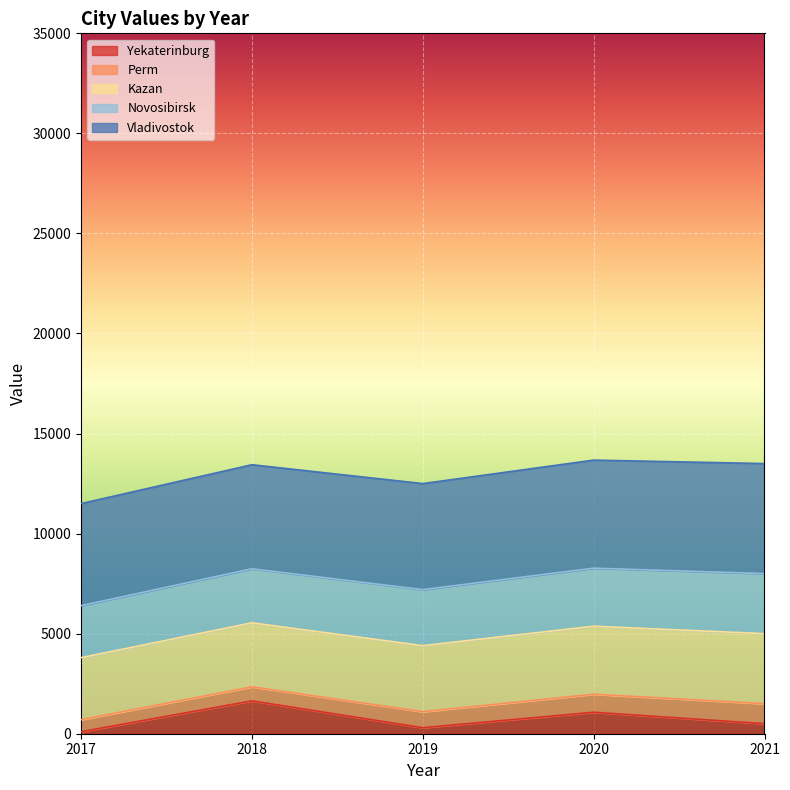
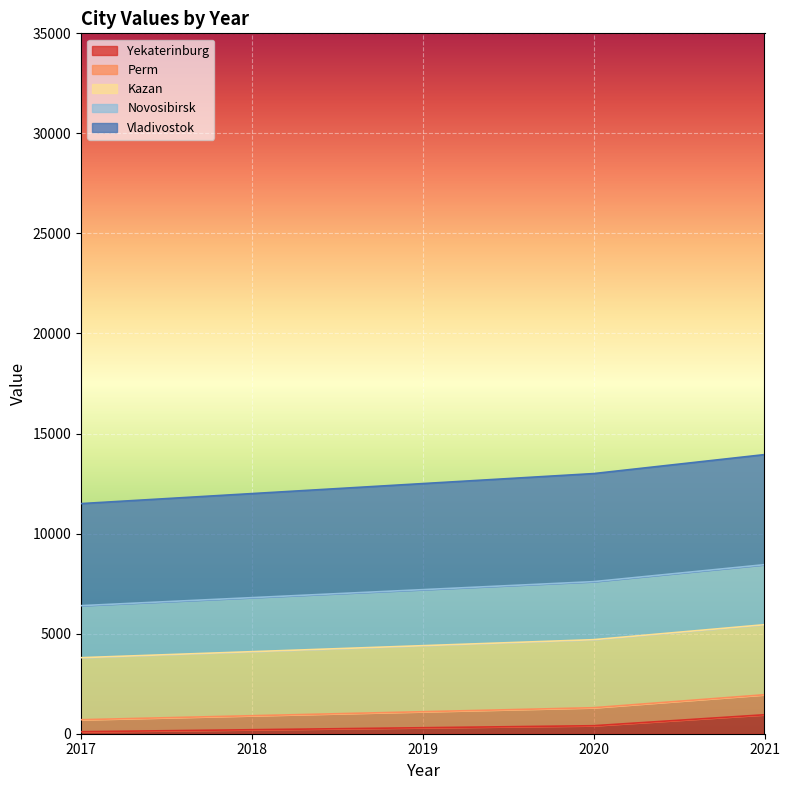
  {
    "Yekaterinburg": {
      "2017": 100,
-     "2018": 1600,
+     "2018": 200,
      "2019": 300,
-     "2020": 1100,
-     "2021": 500
+     "2020": 400,
+     "2021": 900
    },
    "Perm": {
      "2017": 600,
      "2018": 700,
      "2019": 800,
      "2020": 900,
      "2021": 1000
    },
    "Kazan": {
      "2017": 3100,
      "2018": 3200,
      "2019": 3300,
      "2020": 3400,
      "2021": 3500
    },
    "Novosibirsk": {
      "2017": 2600,
      "2018": 2700,
      "2019": 2800,
      "2020": 2900,
      "2021": 3000
    },
    "Vladivostok": {
      "2017": 5100,
      "2018": 5200,
      "2019": 5300,
      "2020": 5400,
      "2021": 5500
    }
  }
